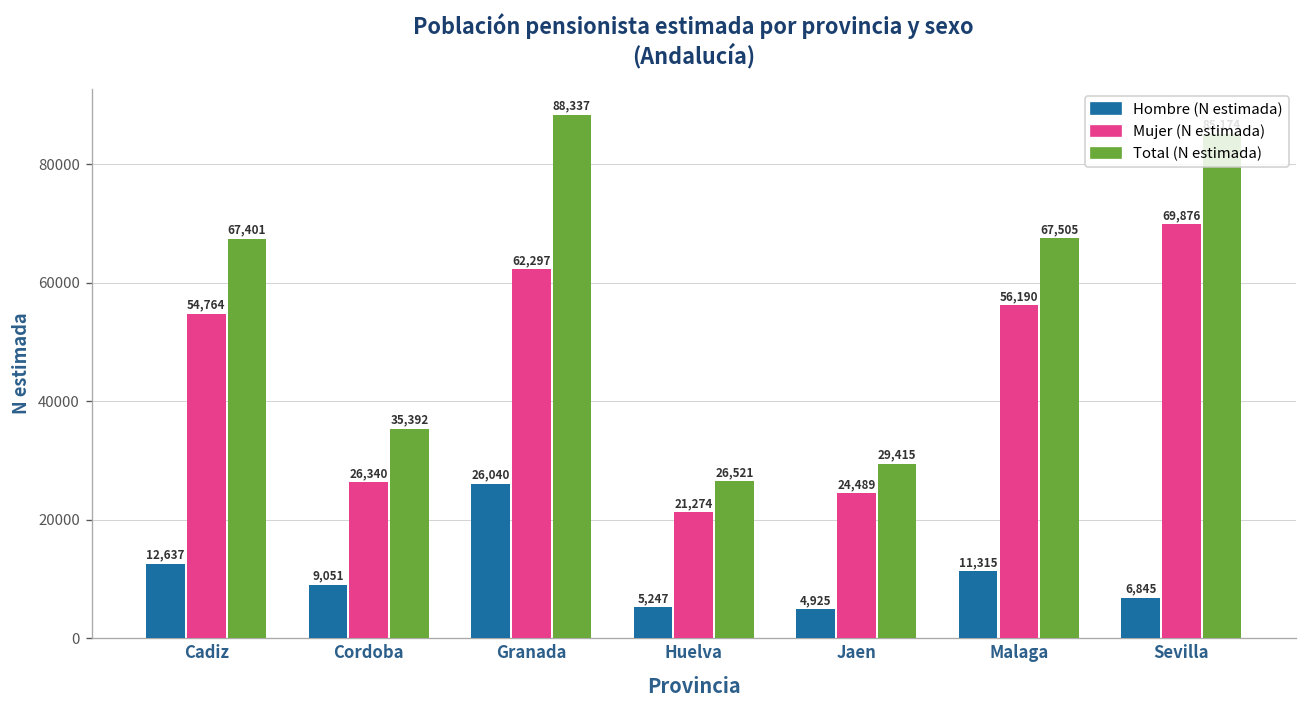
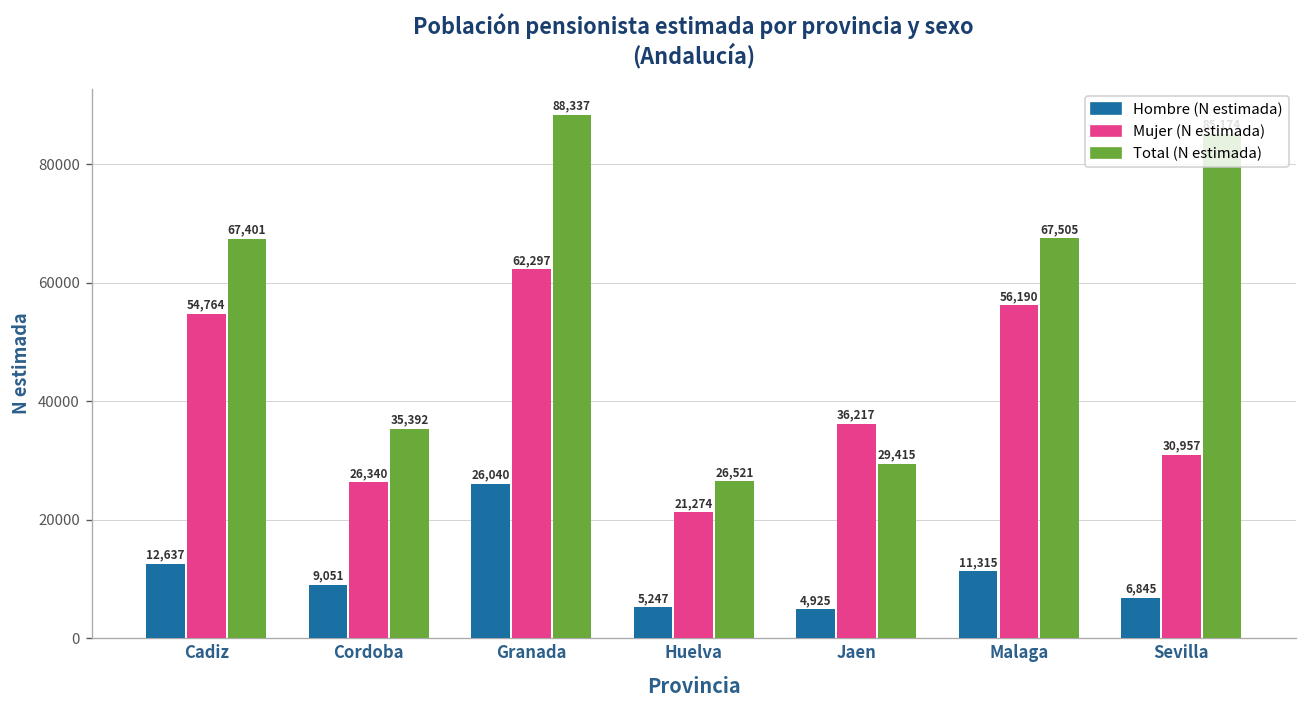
  {
    "Hombre (N estimada)": {
      "Cadiz": "12,637",
      "Cordoba": "9,051",
      "Granada": "26,040",
      "Huelva": "5,247",
      "Jaen": "4,925",
      "Malaga": "11,315",
      "Sevilla": "6,845"
    },
    "Mujer (N estimada)": {
      "Cadiz": "54,764",
      "Cordoba": "26,340",
      "Granada": "62,297",
      "Huelva": "21,274",
-     "Jaen": "24,489",
+     "Jaen": "36,217",
      "Malaga": "56,190",
-     "Sevilla": "69,876"
+     "Sevilla": "30,957"
    },
    "Total (N estimada)": {
      "Cadiz": "67,401",
      "Cordoba": "35,392",
      "Granada": "88,337",
      "Huelva": "26,521",
      "Jaen": "29,415",
      "Malaga": "67,505"
    }
  }
